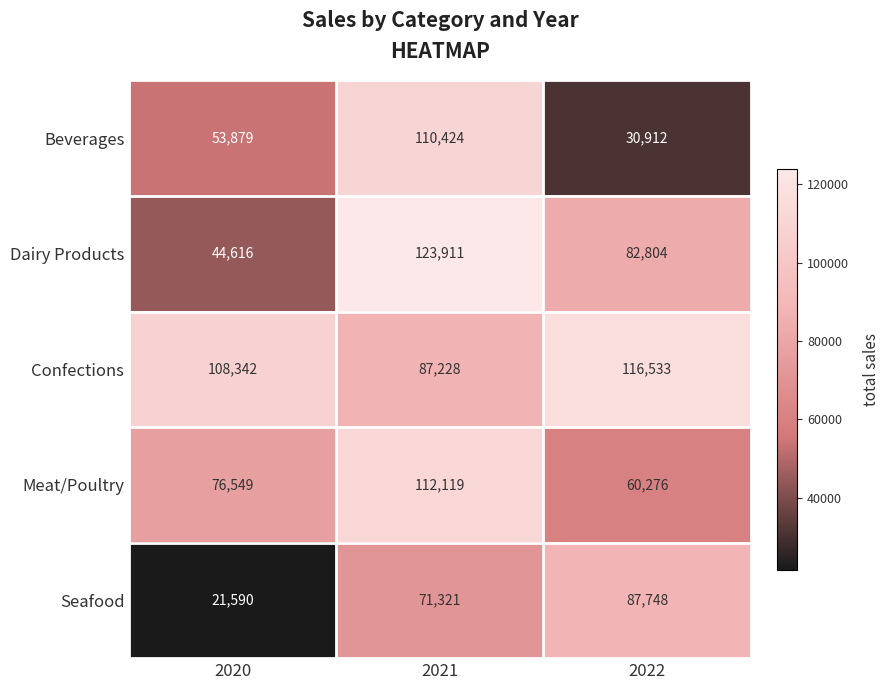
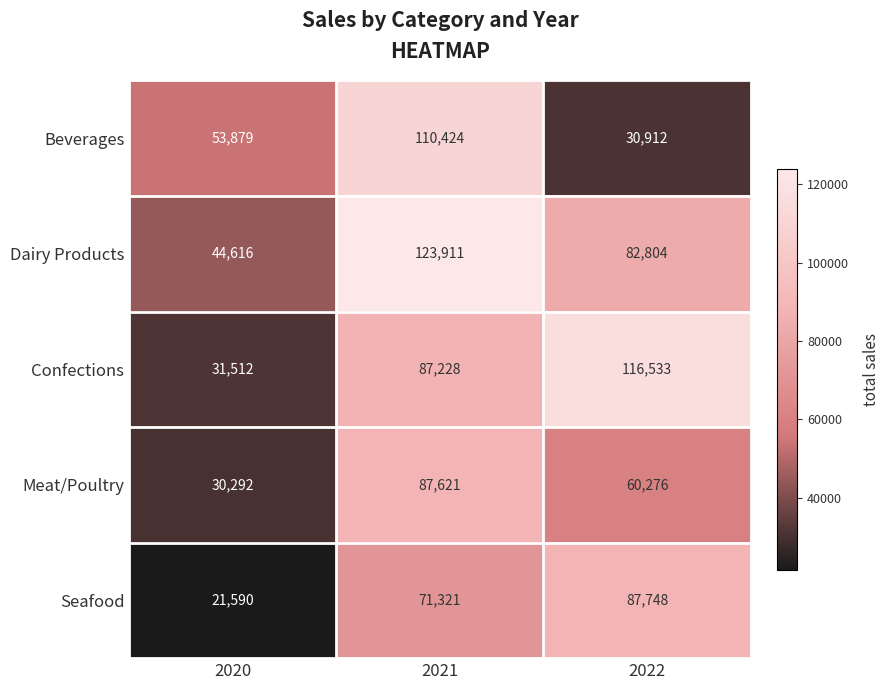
  {
    "Beverages": {
      "2020": "53,879",
      "2021": "110,424",
      "2022": "30,912"
    },
    "Dairy Products": {
      "2020": "44,616",
      "2021": "123,911",
      "2022": "82,804"
    },
    "Confections": {
-     "2020": "108,342",
+     "2020": "31,512",
      "2021": "87,228",
      "2022": "116,533"
    },
    "Meat/Poultry": {
-     "2020": "76,549",
-     "2021": "112,119",
+     "2020": "30,292",
+     "2021": "87,621",
      "2022": "60,276"
    },
    "Seafood": {
      "2020": "21,590",
      "2021": "71,321",
      "2022": "87,748"
    }
  }
